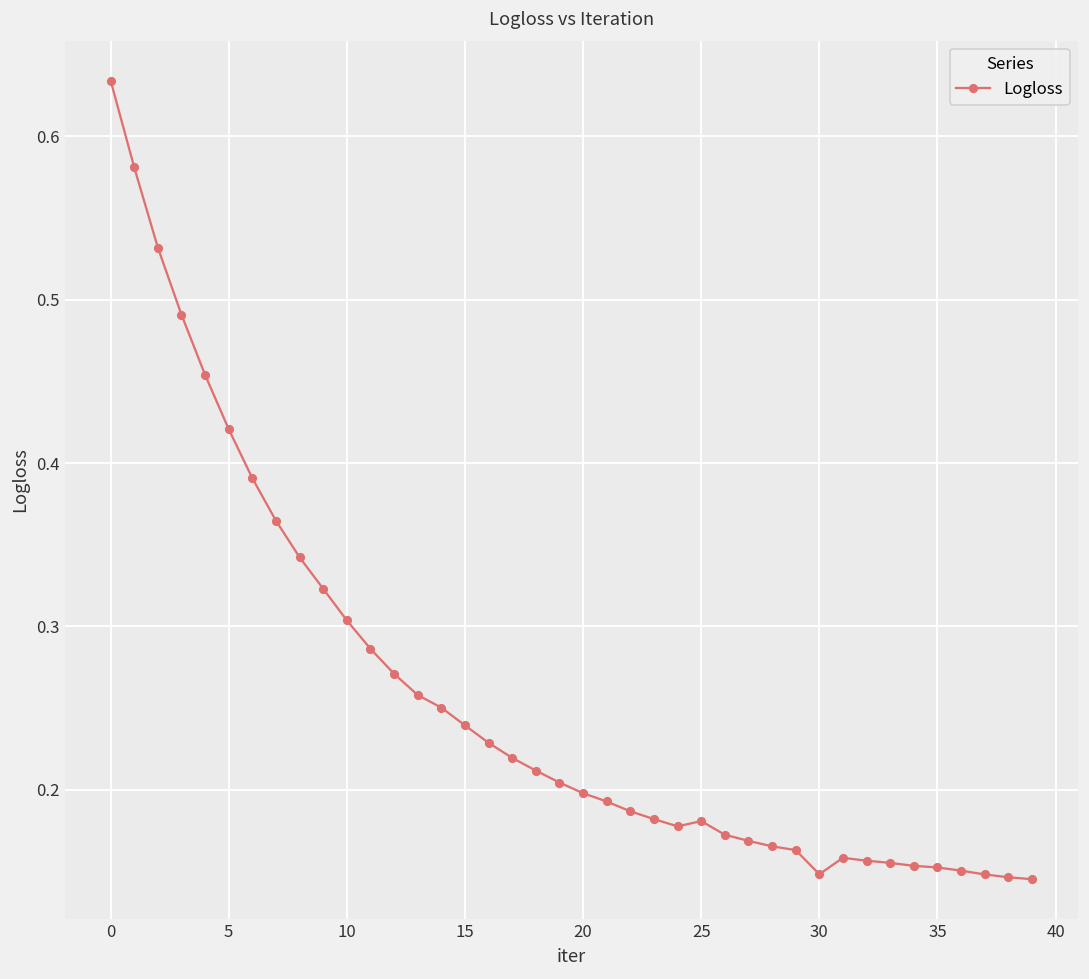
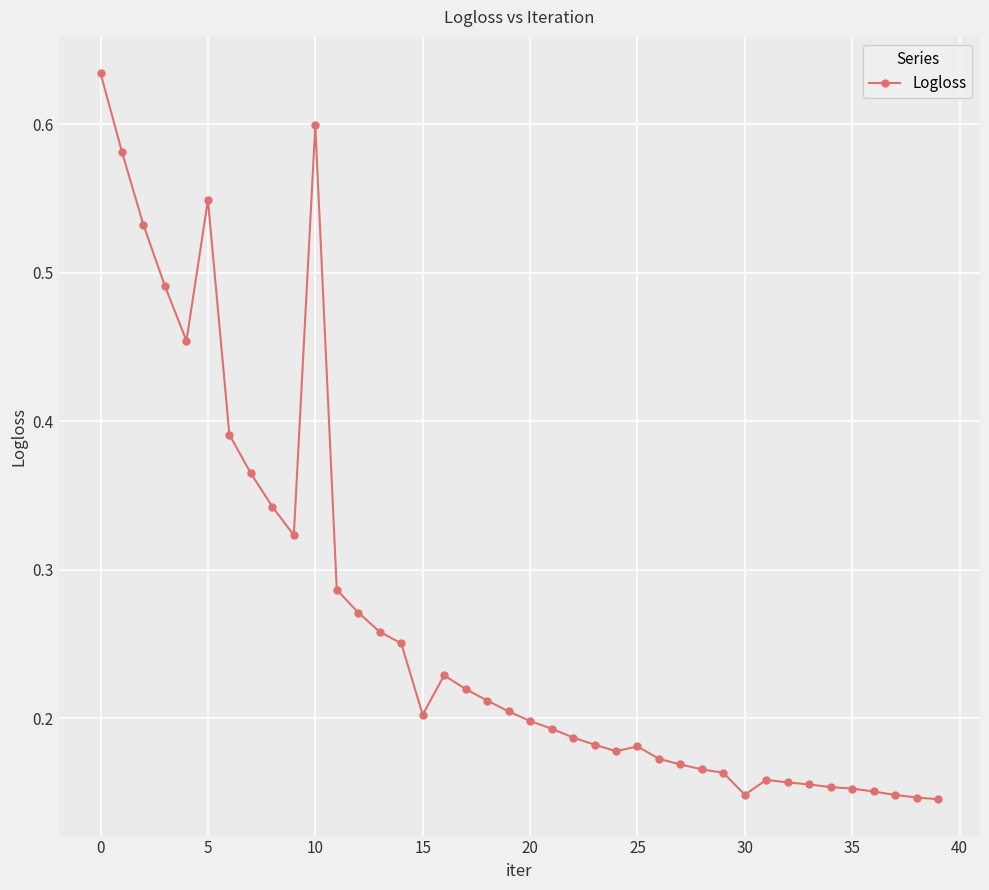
  {
    "0": 0.634,
-   "5": 0.421,
-   "10": 0.304,
-   "15": 0.239,
+   "5": 0.549,
+   "10": 0.599,
+   "15": 0.202,
    "20": 0.198,
    "25": 0.181,
    "30": 0.148,
    "35": 0.152
  }
